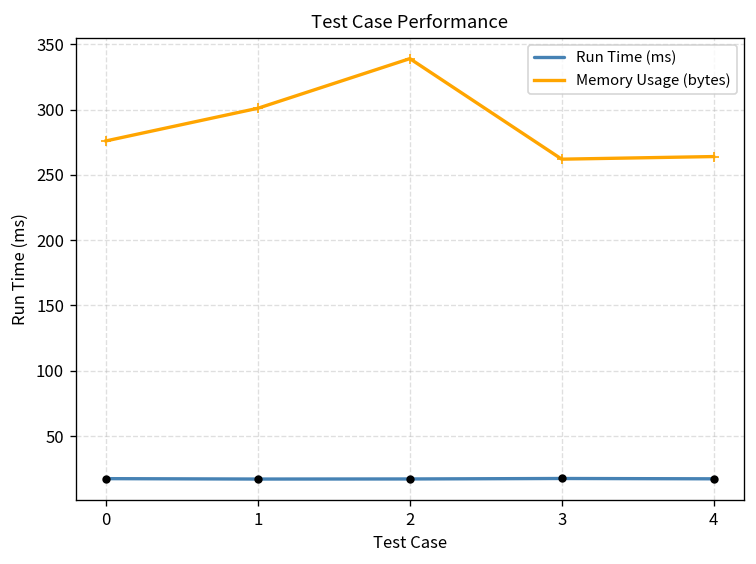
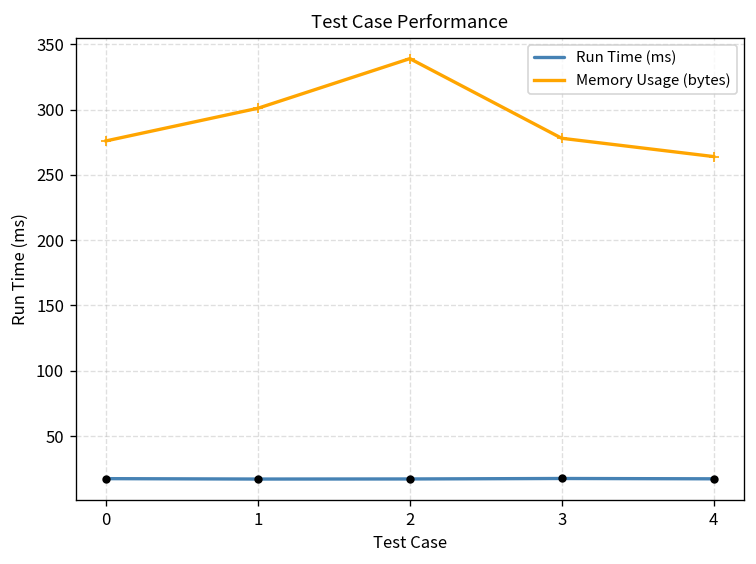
  {
    "Run Time (ms)": {
      "0": 17,
      "1": 17,
      "2": 17,
      "3": 17,
      "4": 17
    },
    "Memory Usage (bytes)": {
      "0": 276,
      "1": 301,
      "2": 339,
-     "3": 262,
+     "3": 278,
      "4": 264
    }
  }
